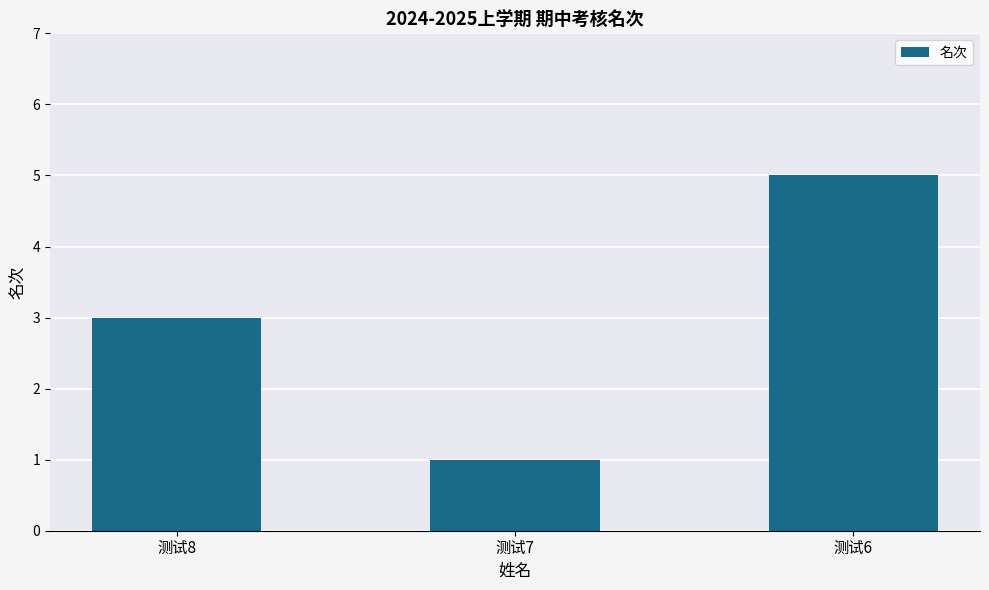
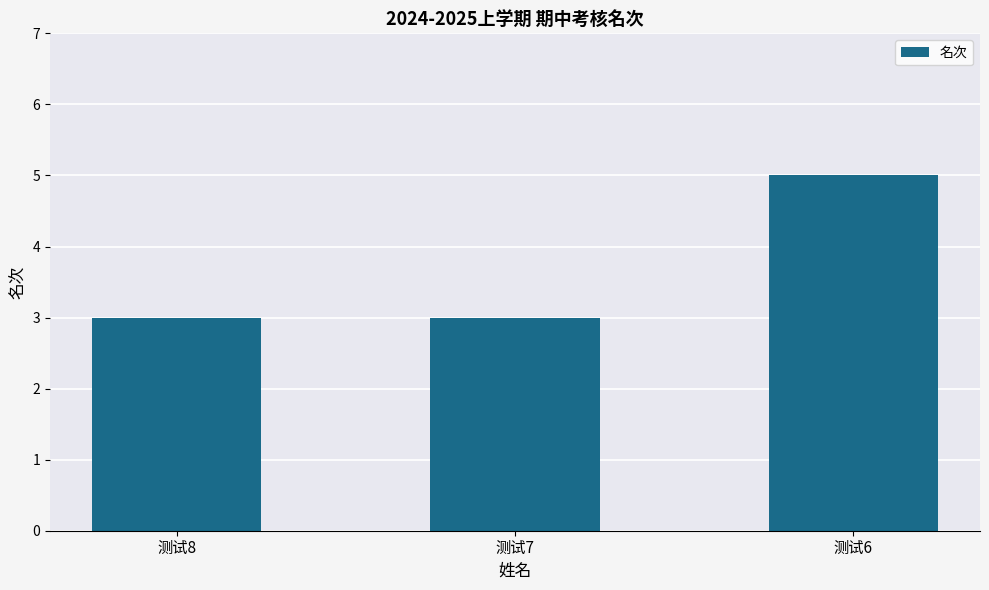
  {
    "测试8": 3,
-   "测试7": 1,
+   "测试7": 3,
    "测试6": 5
  }
